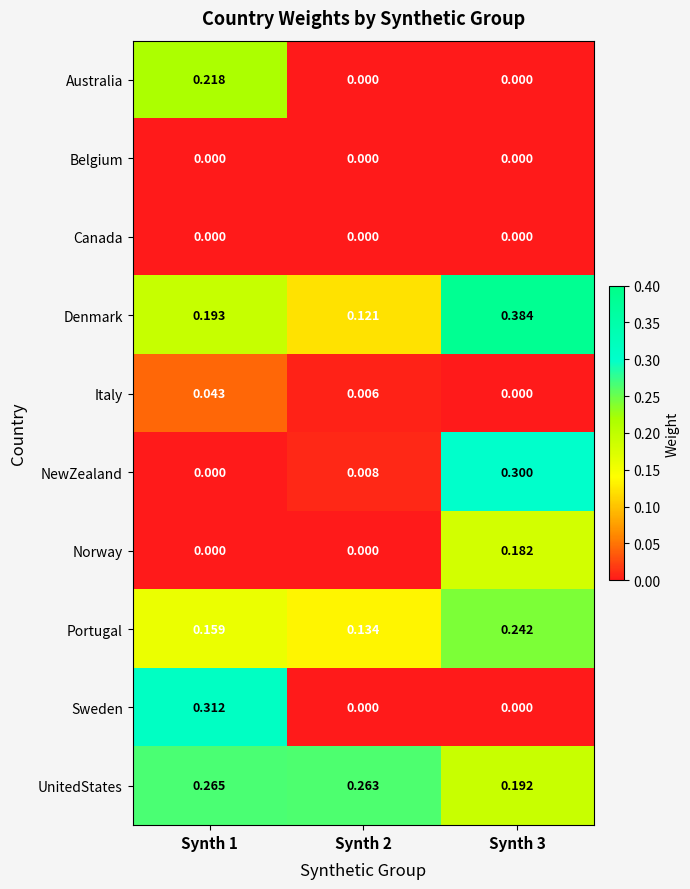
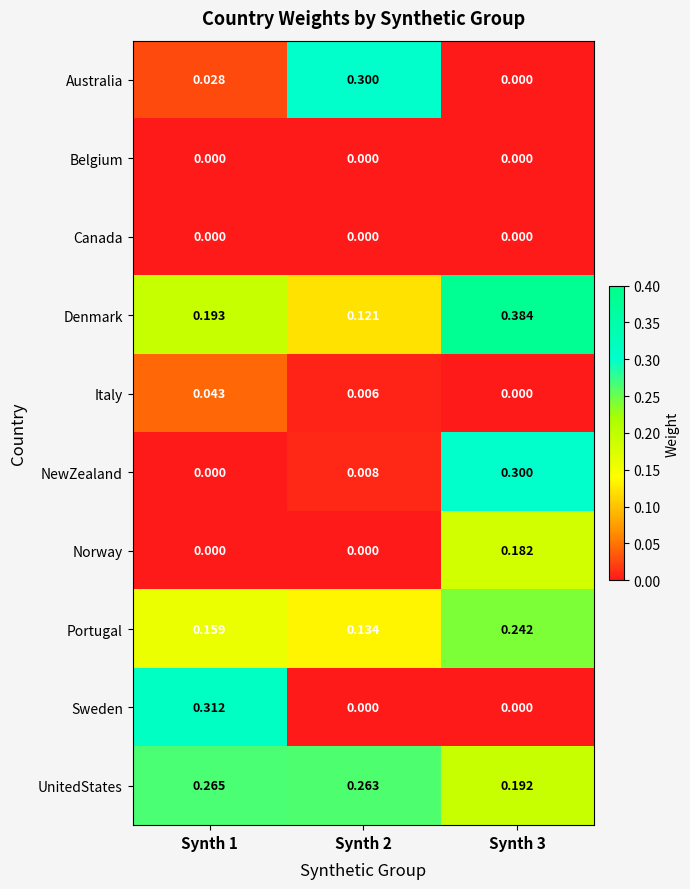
  {
    "Australia": {
-     "Synth 1": 0.218,
-     "Synth 2": 0.000,
+     "Synth 1": 0.028,
+     "Synth 2": 0.300,
      "Synth 3": 0.000
    },
    "Belgium": {
      "Synth 1": 0.000,
      "Synth 2": 0.000,
      "Synth 3": 0.000
    },
    "Canada": {
      "Synth 1": 0.000,
      "Synth 2": 0.000,
      "Synth 3": 0.000
    },
    "Denmark": {
      "Synth 1": 0.193,
      "Synth 2": 0.121,
      "Synth 3": 0.384
    },
    "Italy": {
      "Synth 1": 0.043,
      "Synth 2": 0.006,
      "Synth 3": 0.000
    },
    "NewZealand": {
      "Synth 1": 0.000,
      "Synth 2": 0.008,
      "Synth 3": 0.300
    },
    "Norway": {
      "Synth 1": 0.000,
      "Synth 2": 0.000,
      "Synth 3": 0.182
    },
    "Portugal": {
      "Synth 1": 0.159,
      "Synth 2": 0.134,
      "Synth 3": 0.242
    },
    "Sweden": {
      "Synth 1": 0.312,
      "Synth 2": 0.000,
      "Synth 3": 0.000
    },
    "UnitedStates": {
      "Synth 1": 0.265,
      "Synth 2": 0.263,
      "Synth 3": 0.192
    }
  }
